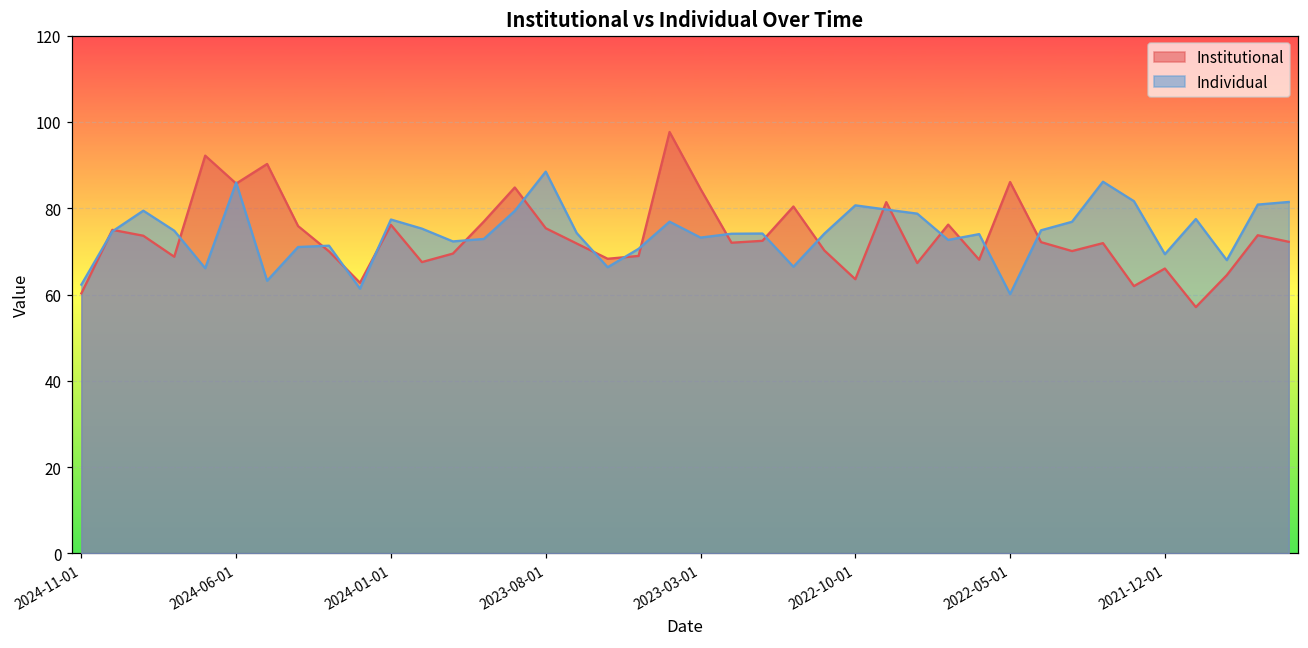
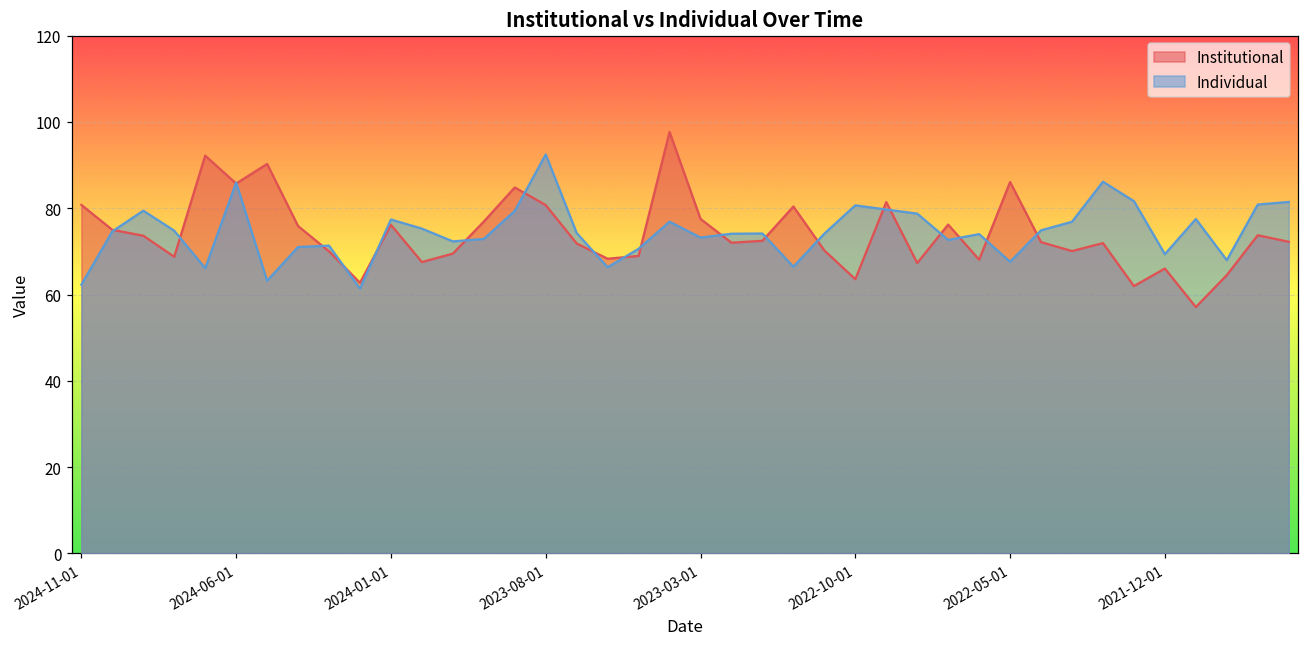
  {
    "Institutional": {
-     "2024-11-01": 60,
+     "2024-11-01": 81,
      "2024-01-01": 76,
-     "2023-08-01": 75,
-     "2023-03-01": 84,
+     "2023-08-01": 81,
+     "2023-03-01": 78,
      "2022-10-01": 64,
      "2022-05-01": 86,
      "2021-12-01": 66
    },
    "Individual": {
      "2024-11-01": 62,
      "2024-01-01": 77,
-     "2023-08-01": 88,
+     "2023-08-01": 92,
      "2023-03-01": 73,
      "2022-10-01": 81,
-     "2022-05-01": 60,
+     "2022-05-01": 68,
      "2021-12-01": 69
    }
  }
